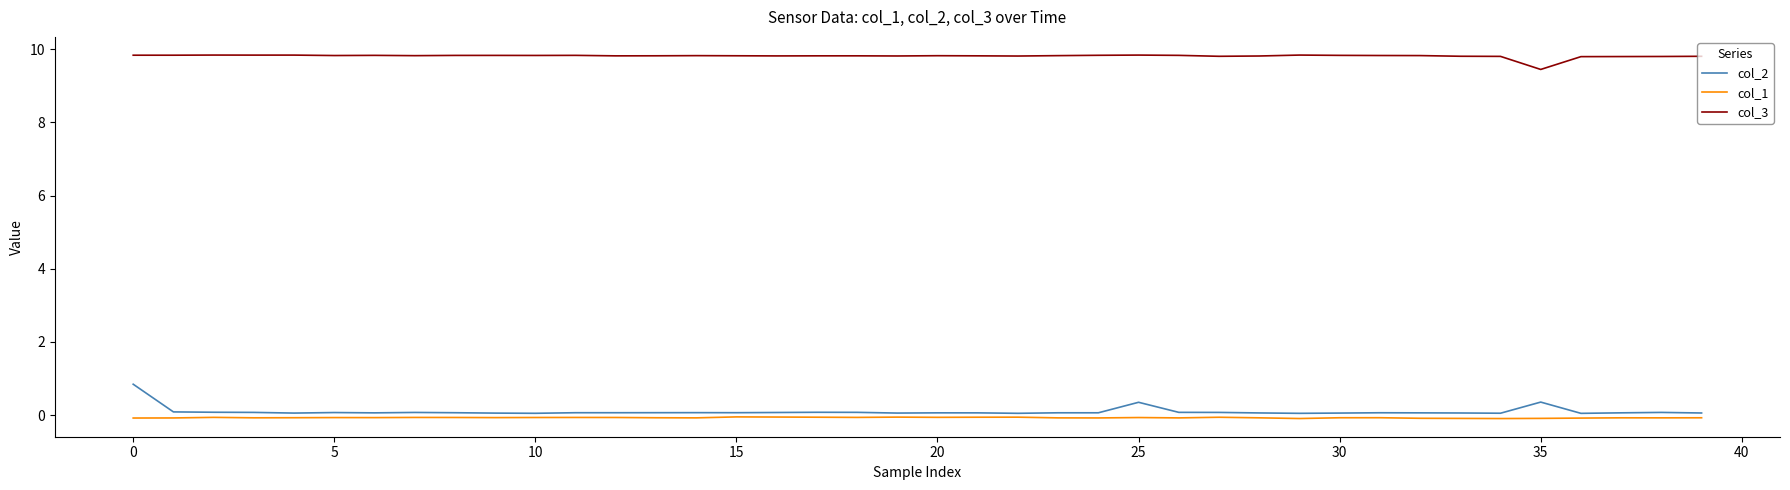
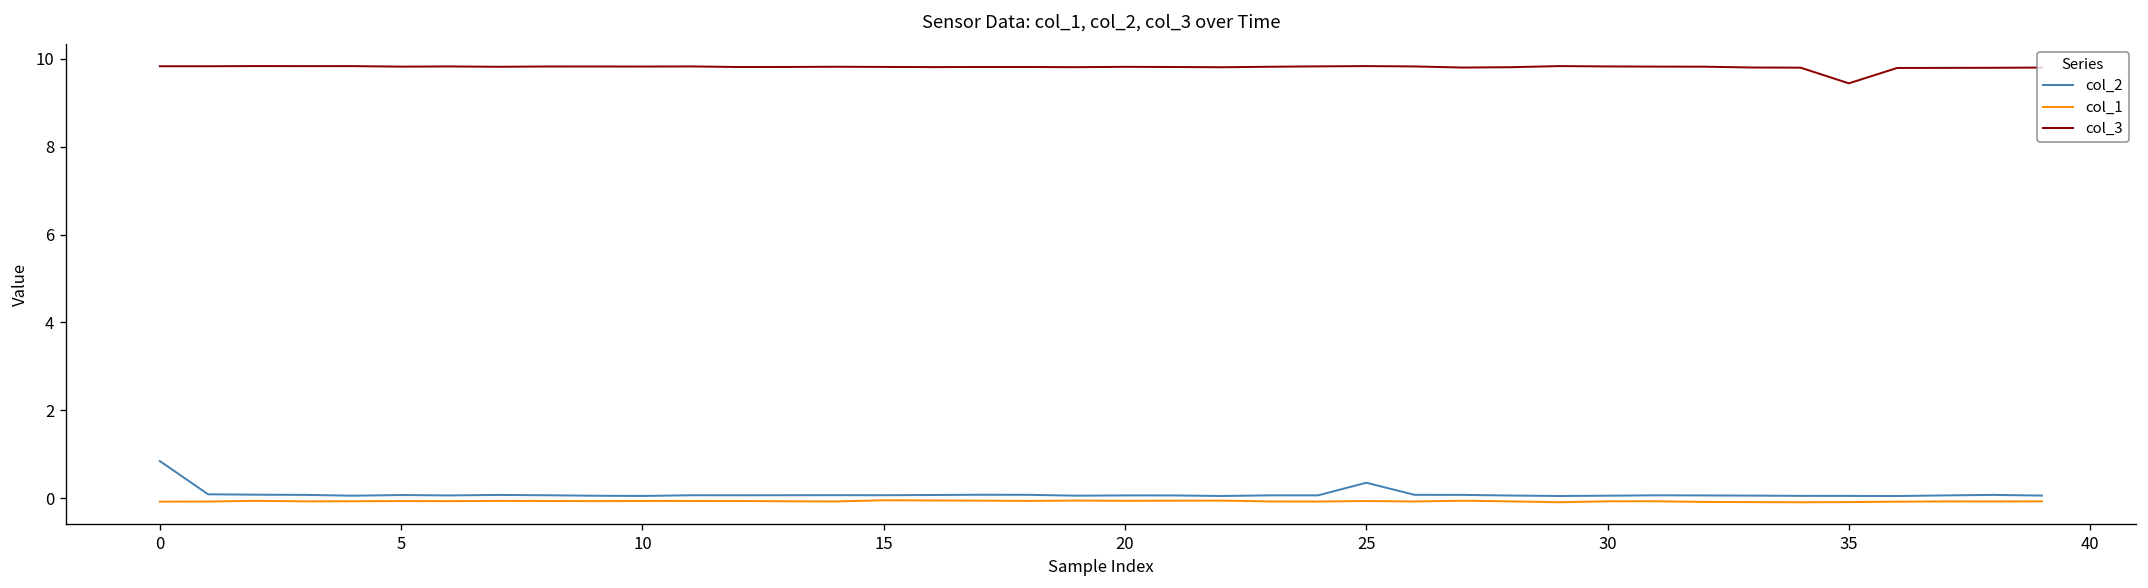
  {
    "col_2": {
      "0": 0.8,
      "5": 0.1,
      "10": 0.0,
      "15": 0.1,
      "20": 0.1,
      "25": 0.3,
      "30": 0.1,
-     "35": 0.4
+     "35": 0.0
    },
    "col_1": {
      "0": -0.1,
      "5": -0.1,
      "10": -0.1,
      "15": 0.0,
      "20": -0.1,
      "25": -0.1,
      "30": -0.1,
      "35": -0.1
    },
    "col_3": {
      "0": 9.8,
      "5": 9.8,
      "10": 9.8,
      "15": 9.8,
      "20": 9.8,
      "25": 9.8,
      "30": 9.8,
      "35": 9.4
    }
  }
